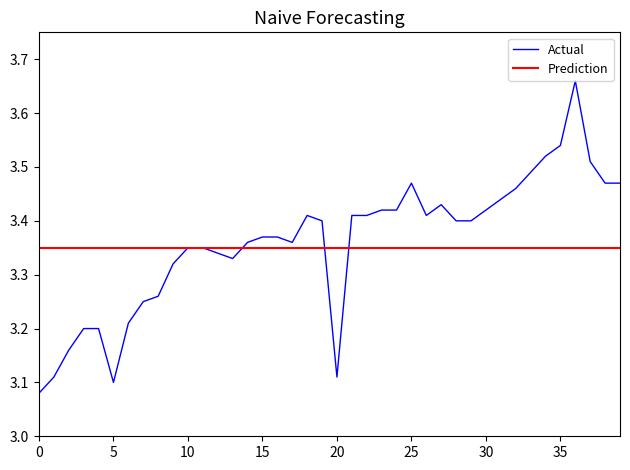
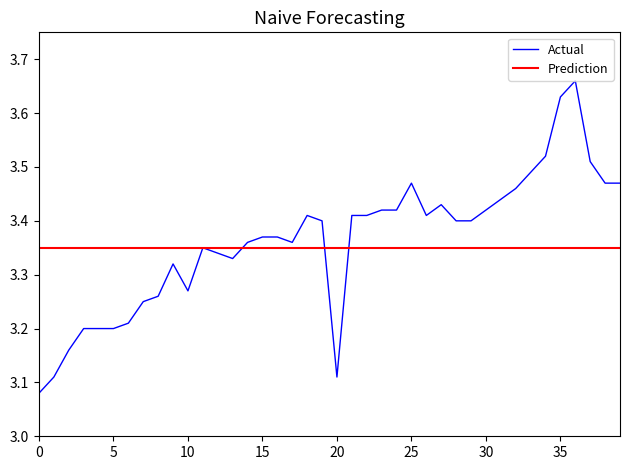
  {
    "0": 3.08,
-   "5": 3.1,
-   "10": 3.35,
+   "5": 3.2,
+   "10": 3.27,
    "15": 3.37,
    "20": 3.11,
    "25": 3.47,
    "30": 3.42,
-   "35": 3.54
+   "35": 3.63
  }
